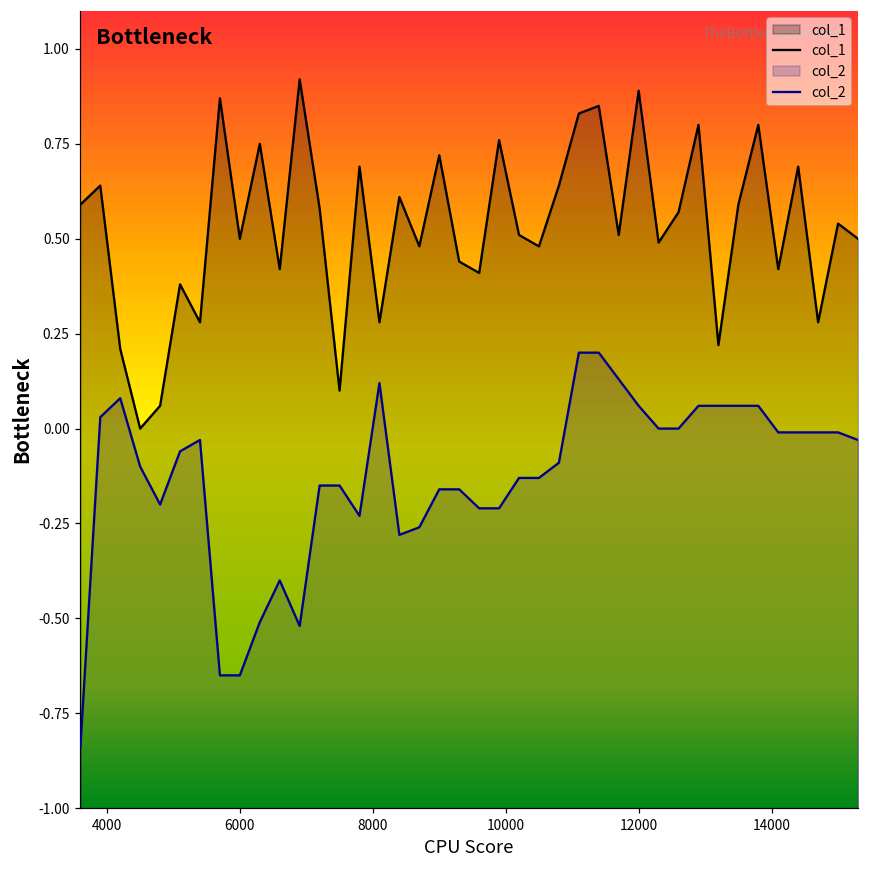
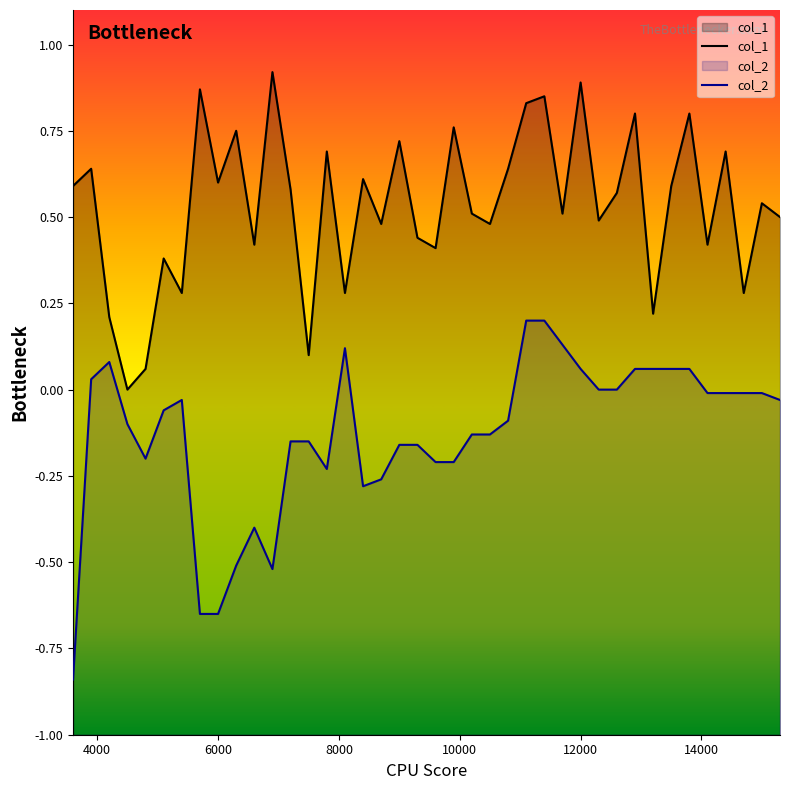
  {
    "col_1": {
-     "6000": 0.5,
+     "6000": 0.6,
      "12000": 0.89
    },
    "col_2": {
      "6000": -0.65,
      "12000": 0.06
    }
  }
